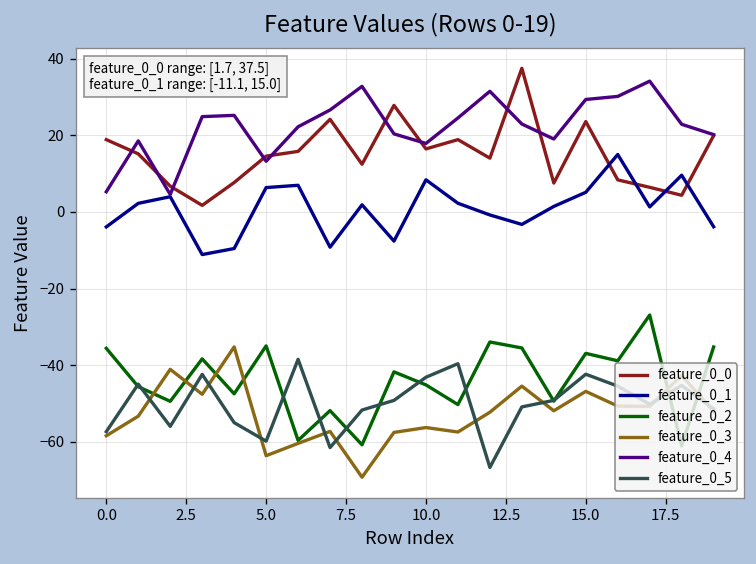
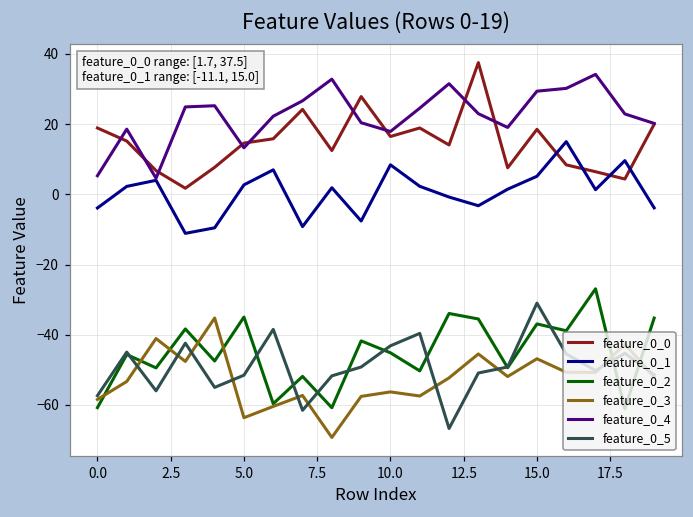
  {
    "feature_0_0": {
      "0.0": 19,
      "5.0": 15,
      "10.0": 16,
-     "15.0": 24
+     "15.0": 18
    },
    "feature_0_1": {
      "0.0": -4,
-     "5.0": 6,
+     "5.0": 3,
      "10.0": 8,
      "15.0": 5
    },
    "feature_0_2": {
-     "0.0": -36,
+     "0.0": -61,
      "5.0": -35,
      "10.0": -45,
      "15.0": -37
    },
    "feature_0_3": {
      "0.0": -58,
      "5.0": -64,
      "10.0": -56,
      "15.0": -47
    },
    "feature_0_4": {
      "0.0": 5,
      "5.0": 13,
      "10.0": 18,
      "15.0": 29
    },
    "feature_0_5": {
      "0.0": -57,
-     "5.0": -60,
+     "5.0": -52,
      "10.0": -43,
-     "15.0": -42
+     "15.0": -31
    }
  }
